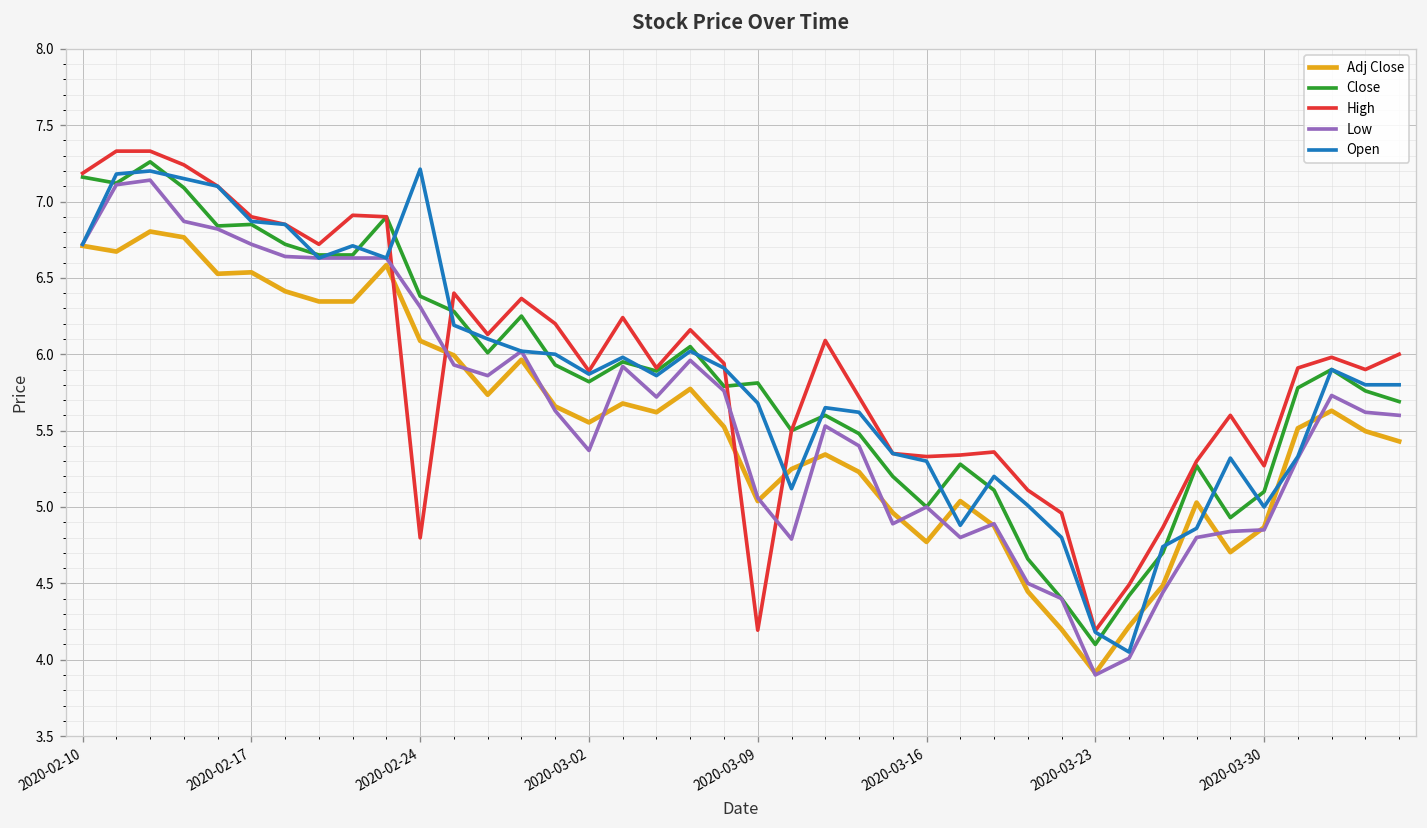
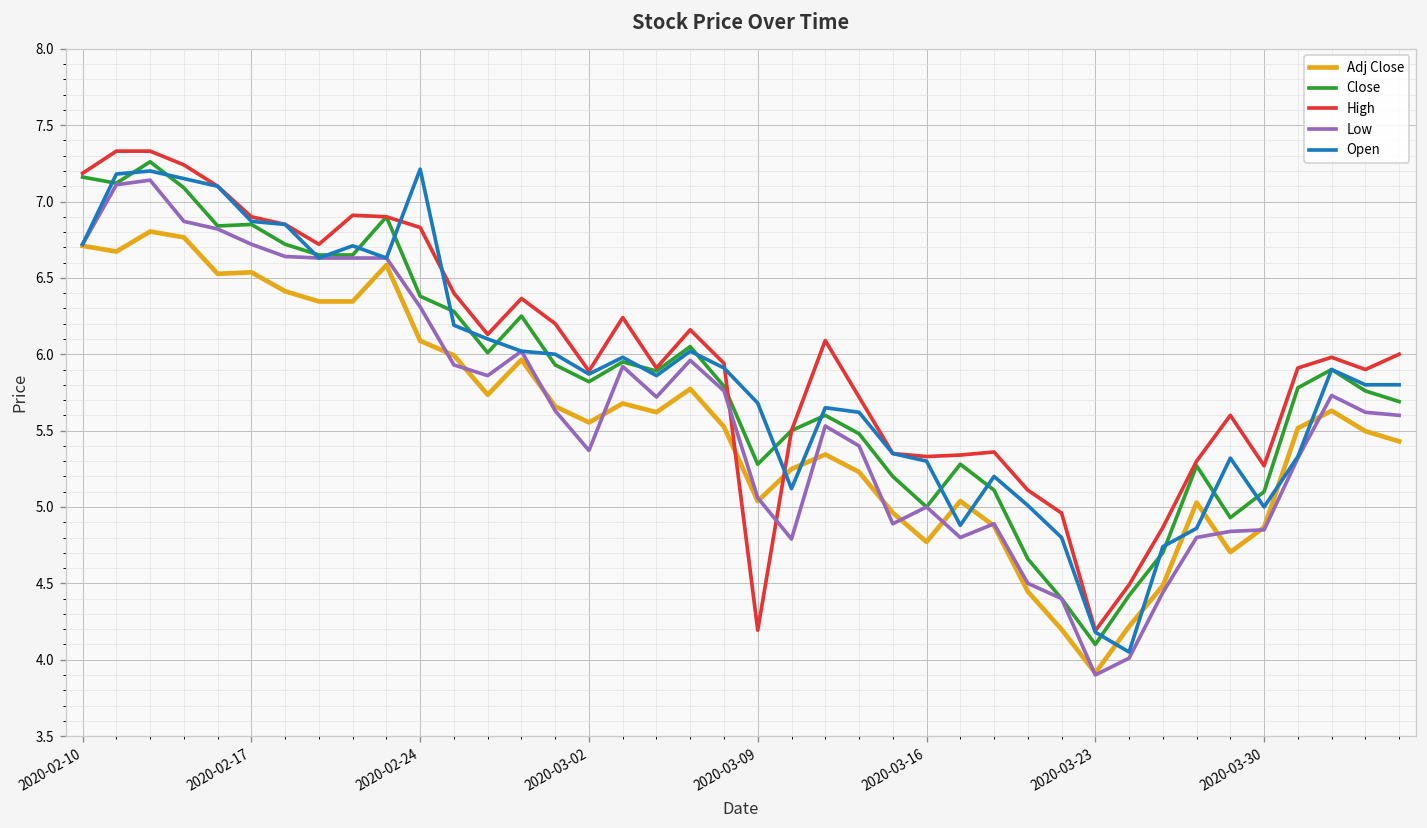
  {
    "Adj Close": {
      "2020-02-17": 6.54,
      "2020-02-24": 6.09,
      "2020-03-02": 5.55,
      "2020-03-09": 5.04,
      "2020-03-16": 4.77
    },
    "Close": {
      "2020-02-10": 7.16,
      "2020-02-24": 6.38,
      "2020-03-02": 5.82,
-     "2020-03-09": 5.81,
+     "2020-03-09": 5.28,
      "2020-03-23": 4.10,
      "2020-03-30": 5.10
    },
    "High": {
      "2020-02-10": 7.18,
      "2020-02-17": 6.90,
-     "2020-02-24": 4.80,
+     "2020-02-24": 6.83,
      "2020-03-09": 4.19,
      "2020-03-16": 5.33,
      "2020-03-30": 5.27
    },
    "Low": {
      "2020-02-17": 6.72,
      "2020-02-24": 6.31,
      "2020-03-02": 5.37,
      "2020-03-09": 5.06
    },
    "Open": {
      "2020-02-24": 7.21,
      "2020-03-09": 5.68,
      "2020-03-16": 5.30,
      "2020-03-30": 5.00
    }
  }
